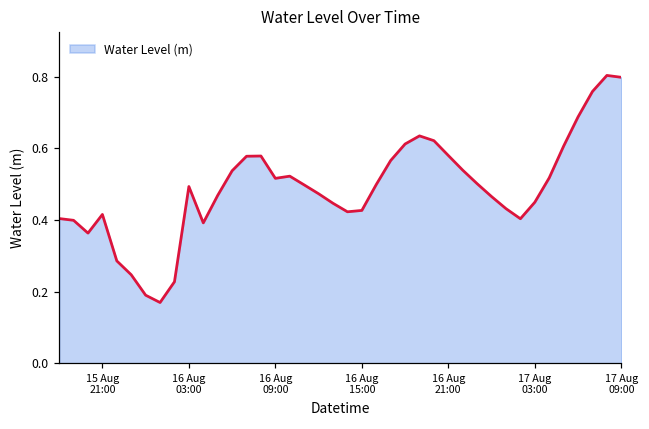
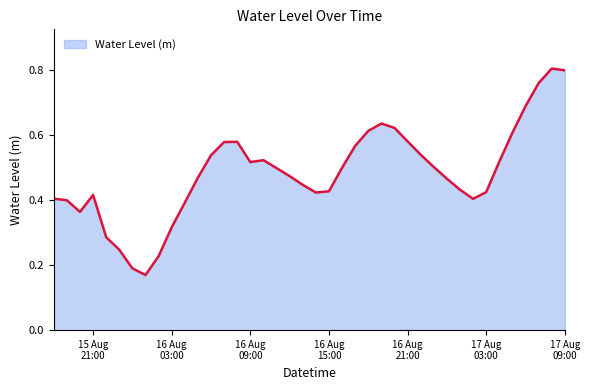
  {
    "15 Aug 21:00": 0.42,
-   "16 Aug 03:00": 0.49,
+   "16 Aug 03:00": 0.32,
    "16 Aug 09:00": 0.52,
    "16 Aug 15:00": 0.43,
    "16 Aug 21:00": 0.58,
-   "17 Aug 03:00": 0.45,
+   "17 Aug 03:00": 0.42,
    "17 Aug 09:00": 0.80
  }
